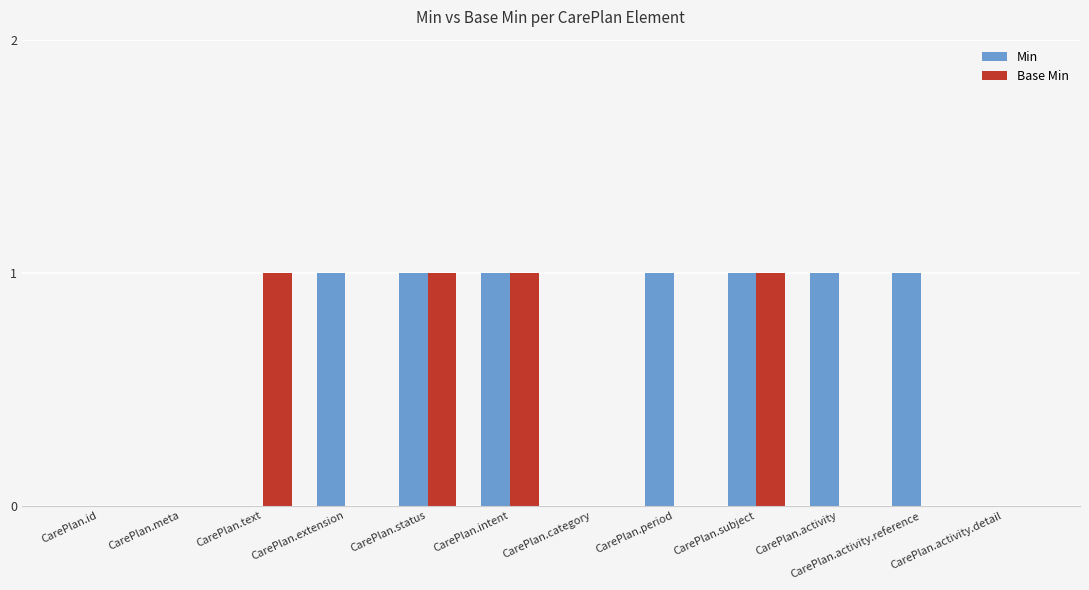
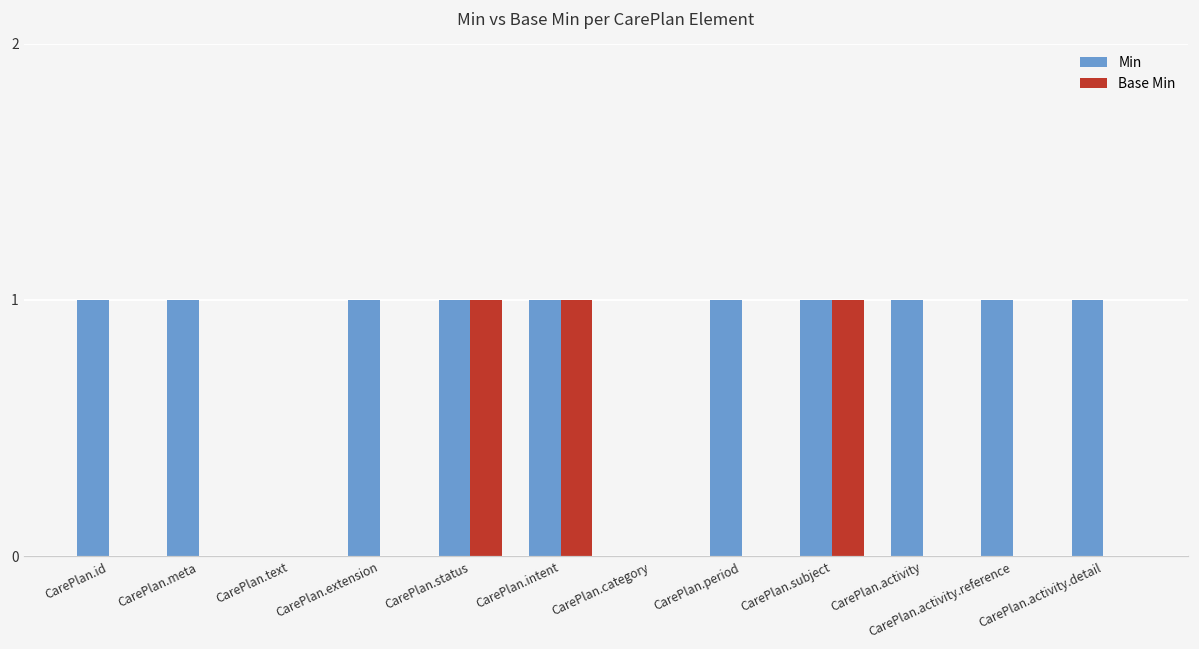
  {
    "Min": {
-     "CarePlan.id": 0,
-     "CarePlan.meta": 0,
+     "CarePlan.id": 1,
+     "CarePlan.meta": 1,
      "CarePlan.text": 0,
      "CarePlan.extension": 1,
      "CarePlan.status": 1,
      "CarePlan.intent": 1,
      "CarePlan.category": 0,
      "CarePlan.period": 1,
      "CarePlan.subject": 1,
      "CarePlan.activity": 1,
      "CarePlan.activity.reference": 1,
-     "CarePlan.activity.detail": 0
+     "CarePlan.activity.detail": 1
    },
    "Base Min": {
      "CarePlan.id": 0,
      "CarePlan.meta": 0,
-     "CarePlan.text": 1,
+     "CarePlan.text": 0,
      "CarePlan.extension": 0,
      "CarePlan.status": 1,
      "CarePlan.intent": 1,
      "CarePlan.category": 0,
      "CarePlan.period": 0,
      "CarePlan.subject": 1,
      "CarePlan.activity": 0,
      "CarePlan.activity.reference": 0,
      "CarePlan.activity.detail": 0
    }
  }
